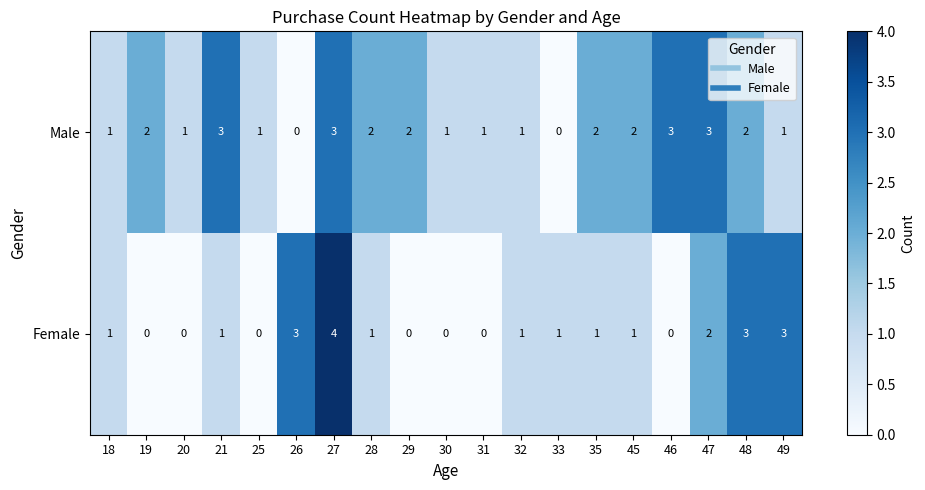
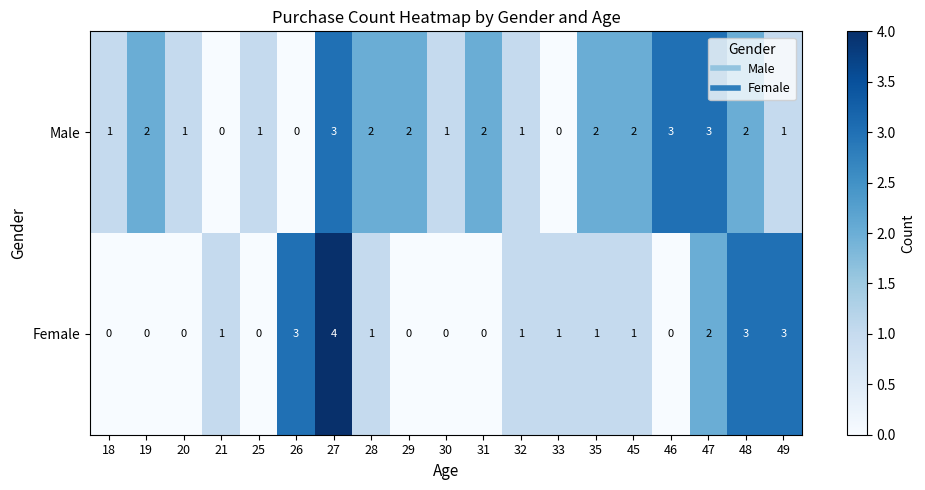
  {
    "Male": {
      "18": 1,
      "19": 2,
      "20": 1,
-     "21": 3,
+     "21": 0,
      "25": 1,
      "26": 0,
      "27": 3,
      "28": 2,
      "29": 2,
      "30": 1,
-     "31": 1,
+     "31": 2,
      "32": 1,
      "33": 0,
      "35": 2,
      "45": 2,
      "46": 3,
      "47": 3,
      "48": 2,
      "49": 1
    },
    "Female": {
-     "18": 1,
+     "18": 0,
      "19": 0,
      "20": 0,
      "21": 1,
      "25": 0,
      "26": 3,
      "27": 4,
      "28": 1,
      "29": 0,
      "30": 0,
      "31": 0,
      "32": 1,
      "33": 1,
      "35": 1,
      "45": 1,
      "46": 0,
      "47": 2,
      "48": 3,
      "49": 3
    }
  }
